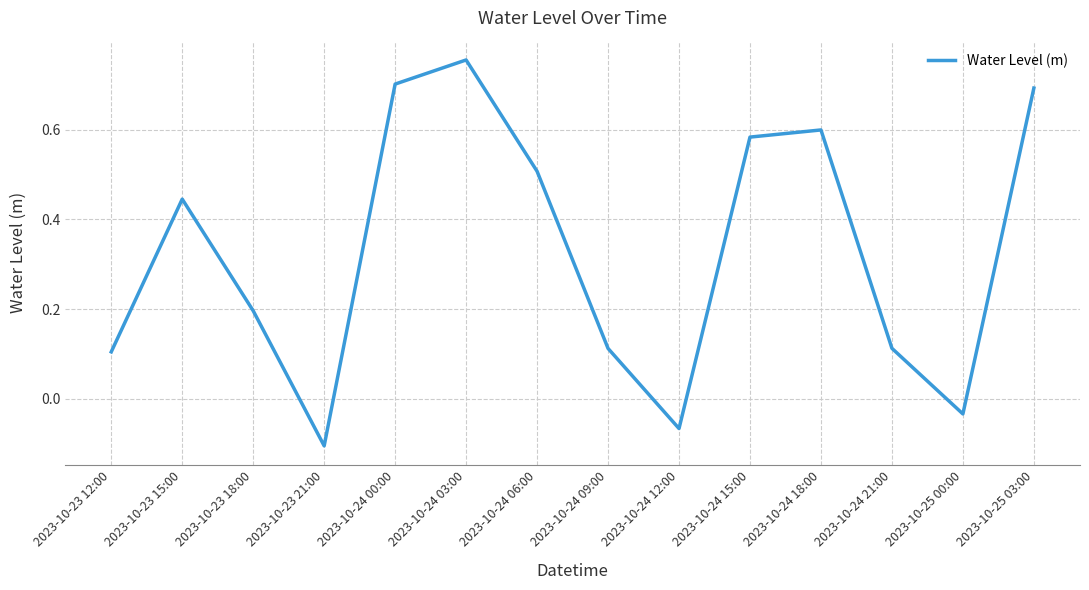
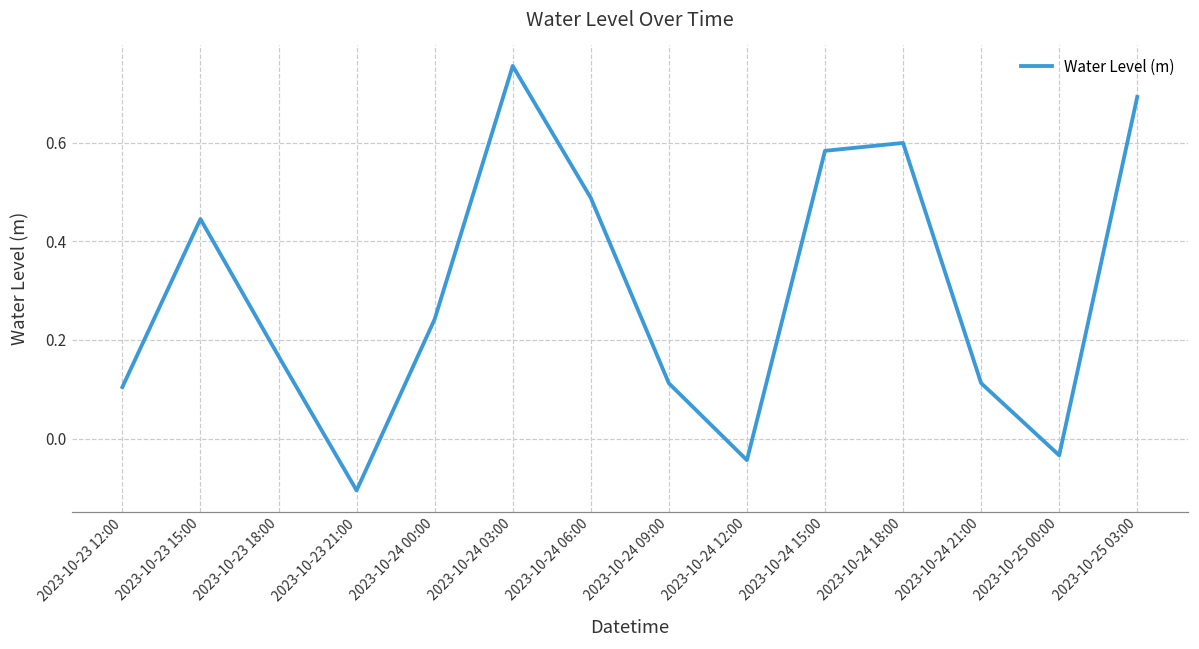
  {
    "2023-10-23 12:00": 0.10,
    "2023-10-23 15:00": 0.45,
-   "2023-10-23 18:00": 0.20,
+   "2023-10-23 18:00": 0.17,
    "2023-10-23 21:00": -0.10,
-   "2023-10-24 00:00": 0.70,
+   "2023-10-24 00:00": 0.24,
    "2023-10-24 03:00": 0.76,
-   "2023-10-24 06:00": 0.51,
+   "2023-10-24 06:00": 0.49,
    "2023-10-24 09:00": 0.11,
-   "2023-10-24 12:00": -0.07,
+   "2023-10-24 12:00": -0.04,
    "2023-10-24 15:00": 0.58,
    "2023-10-24 18:00": 0.60,
    "2023-10-24 21:00": 0.11,
    "2023-10-25 00:00": -0.03,
    "2023-10-25 03:00": 0.69
  }
